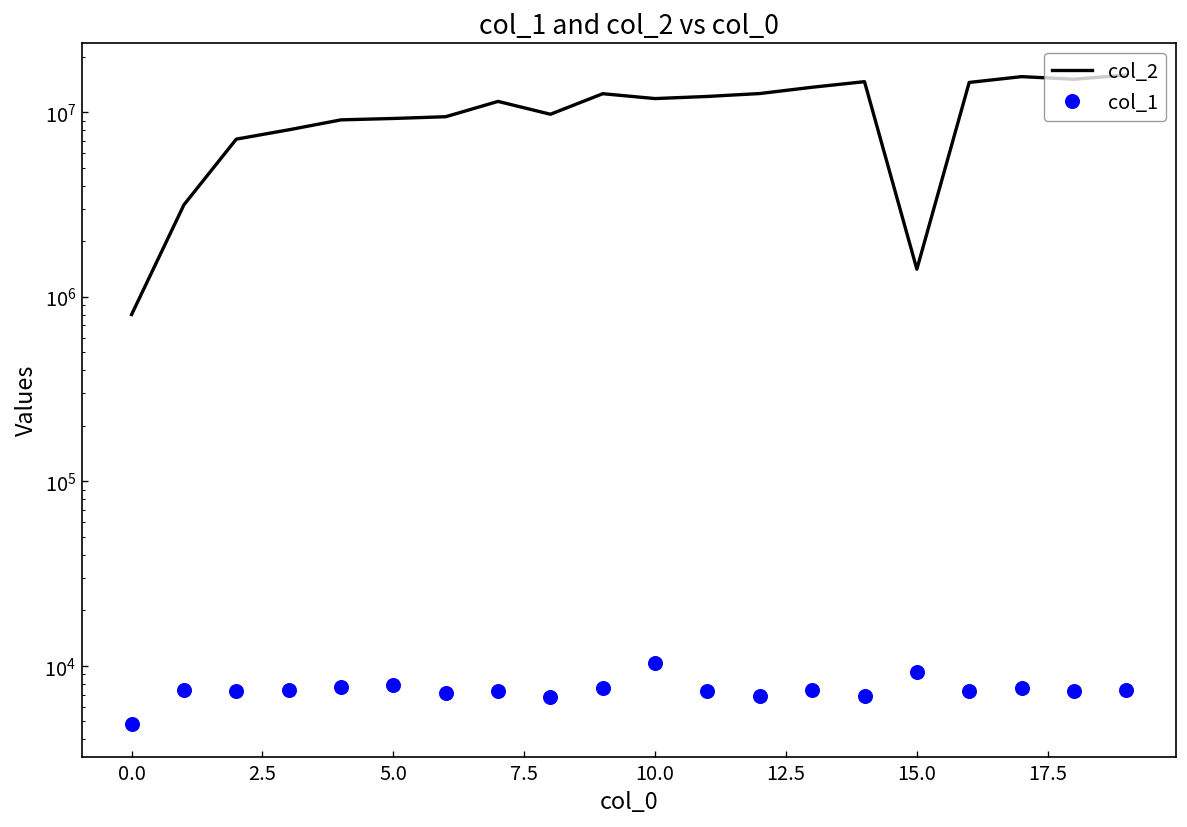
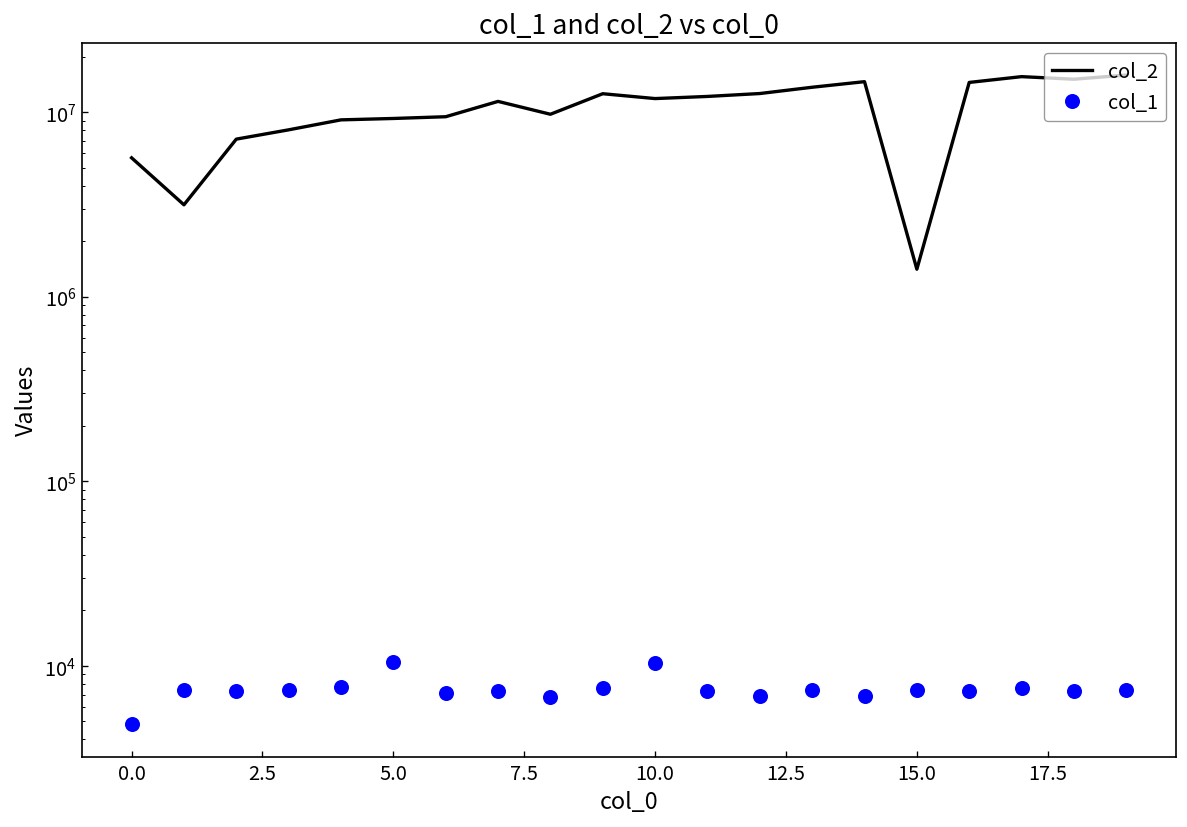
  {
    "col_2": {
-     "0.0": 800000,
+     "0.0": 5700000,
      "5.0": 9000000,
      "10.0": 12000000,
      "15.0": 1400000
    },
    "col_1": {
      "0.0": 4800,
-     "5.0": 8000,
+     "5.0": 11000,
      "10.0": 10000,
-     "15.0": 9000
+     "15.0": 7000
    }
  }
